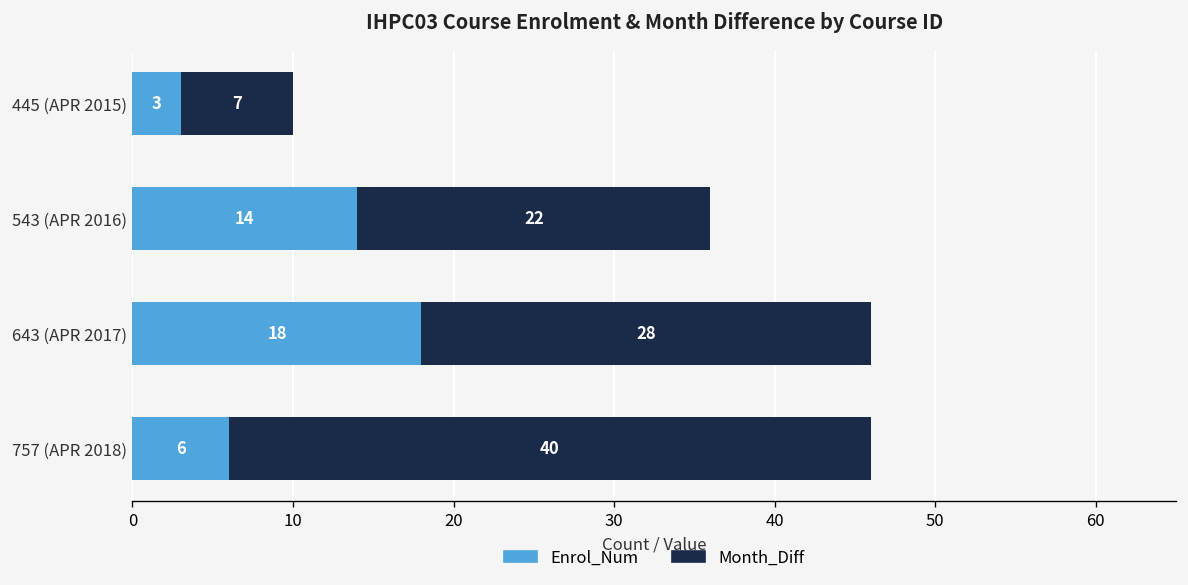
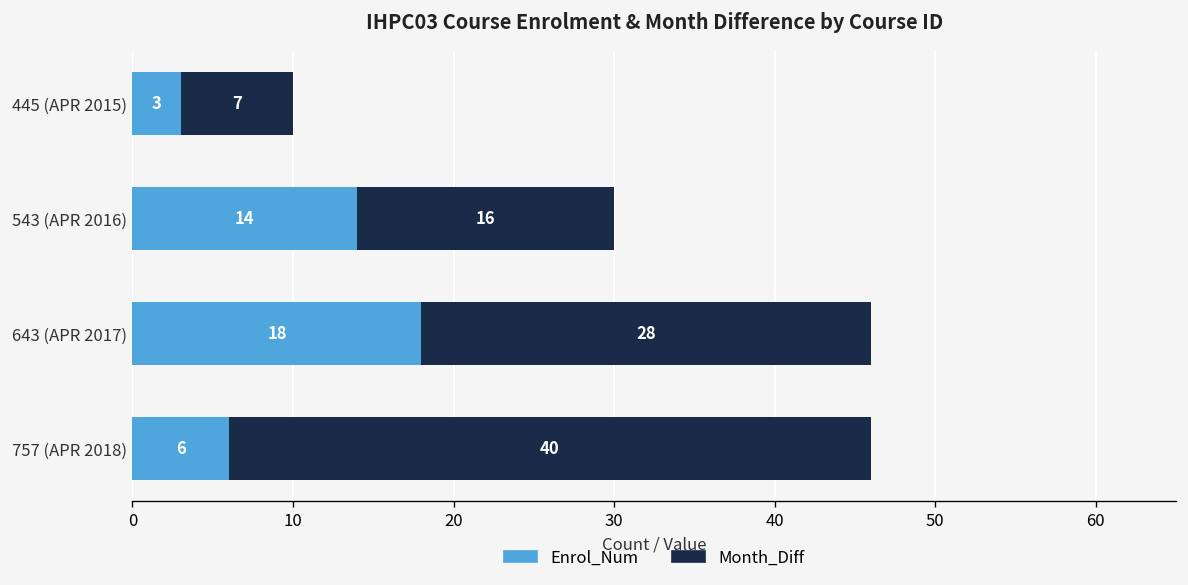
  {
    "Enrol_Num": {
      "445 (APR 2015)": 3,
      "543 (APR 2016)": 14,
      "643 (APR 2017)": 18,
      "757 (APR 2018)": 6
    },
    "Month_Diff": {
      "445 (APR 2015)": 7,
-     "543 (APR 2016)": 22,
+     "543 (APR 2016)": 16,
      "643 (APR 2017)": 28,
      "757 (APR 2018)": 40
    }
  }
